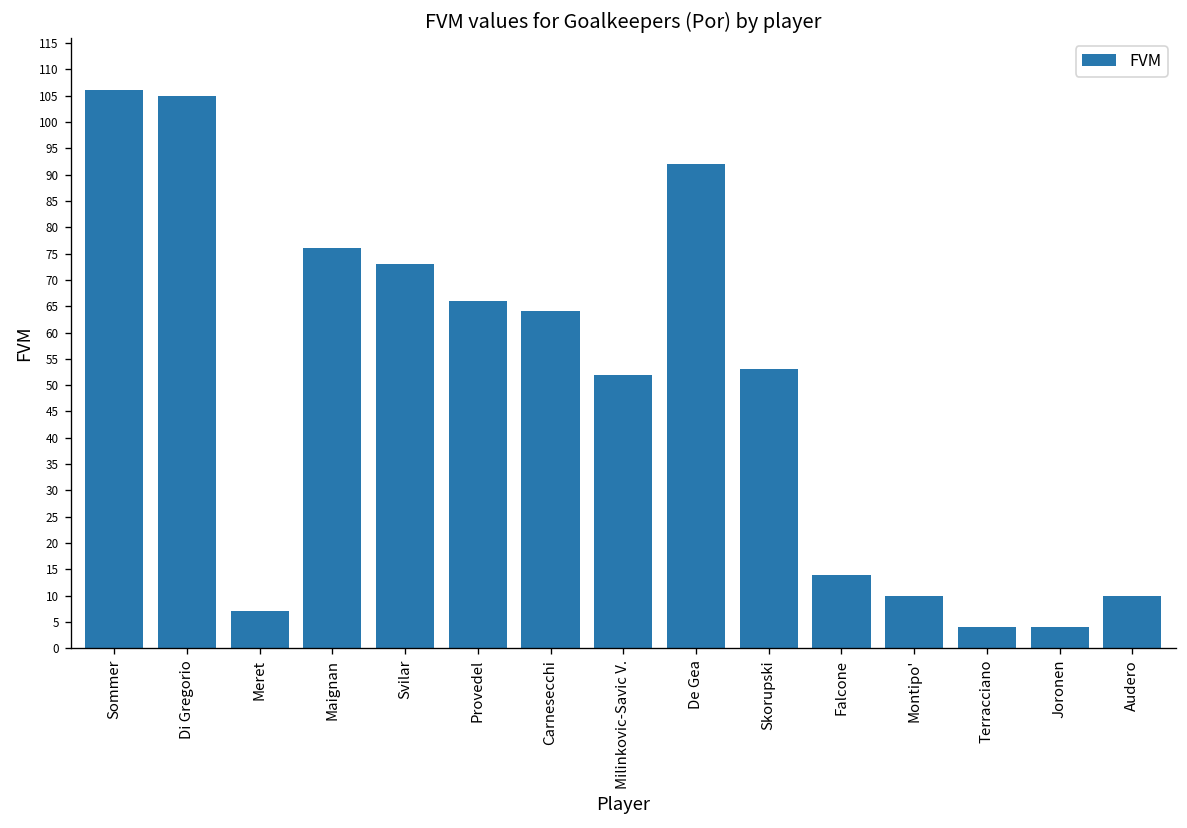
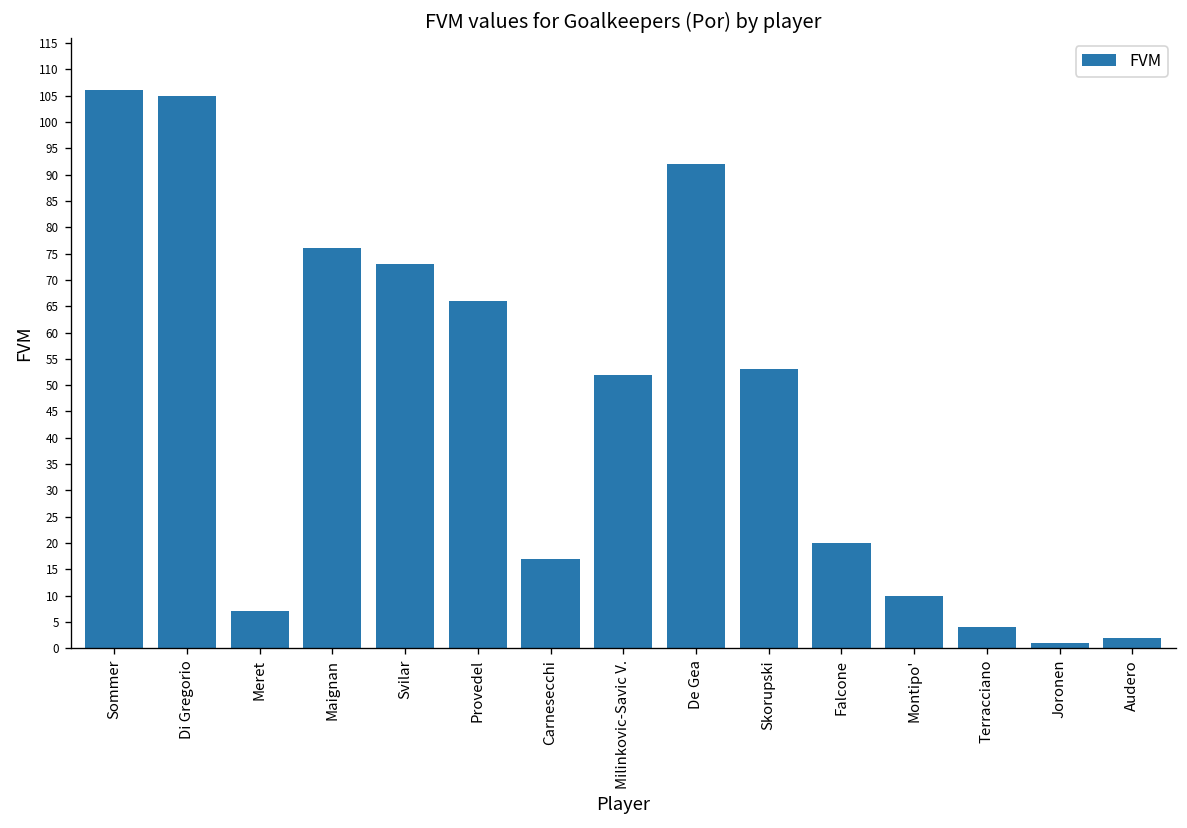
  {
    "Sommer": 106,
    "Di Gregorio": 105,
    "Meret": 7,
    "Maignan": 76,
    "Svilar": 73,
    "Provedel": 66,
-   "Carnesecchi": 64,
+   "Carnesecchi": 17,
    "Milinkovic-Savic V.": 52,
    "De Gea": 92,
    "Skorupski": 53,
-   "Falcone": 14,
+   "Falcone": 20,
    "Montipo'": 10,
    "Terracciano": 4,
-   "Joronen": 4,
-   "Audero": 10
+   "Joronen": 1,
+   "Audero": 2
  }
